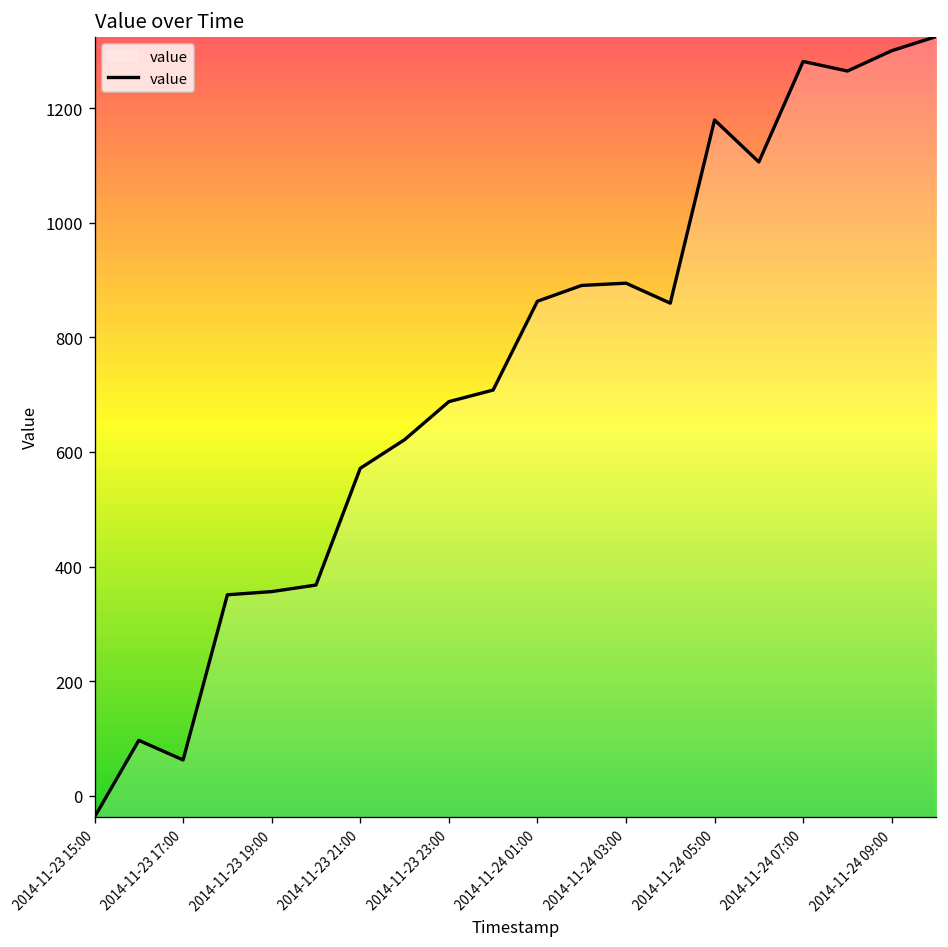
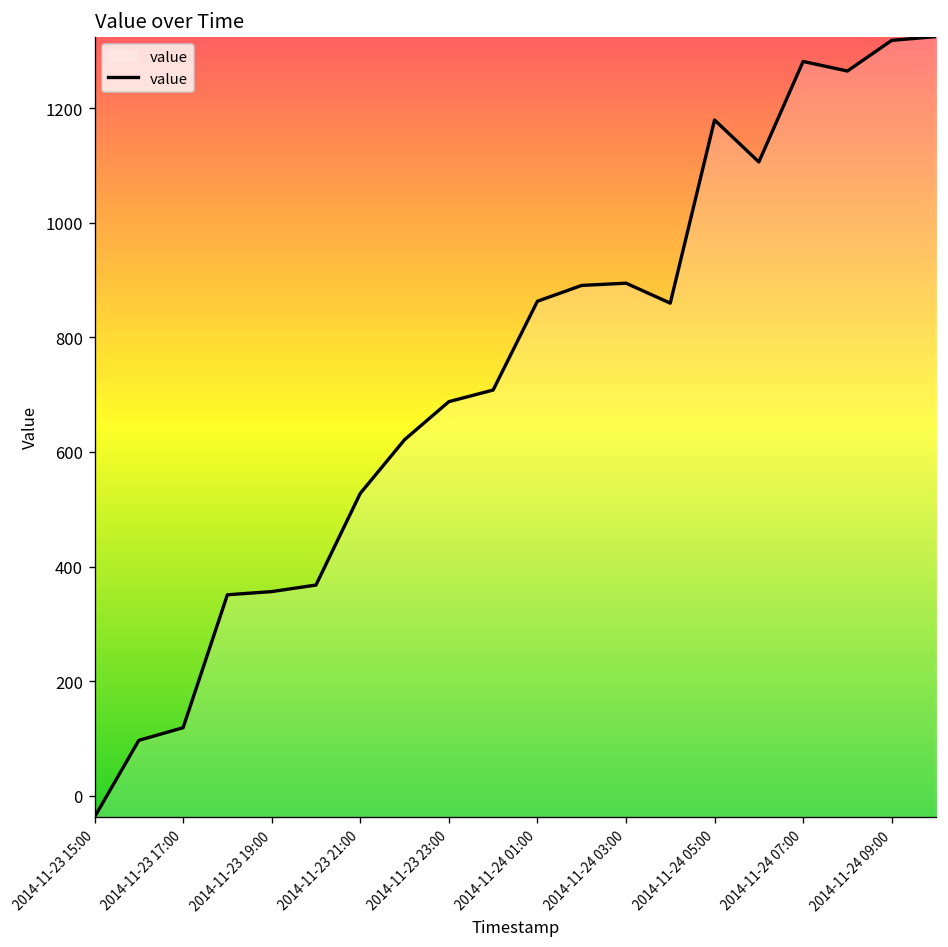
  {
    "2014-11-23 15:00": -40,
-   "2014-11-23 17:00": 60,
+   "2014-11-23 17:00": 120,
    "2014-11-23 19:00": 360,
-   "2014-11-23 21:00": 570,
+   "2014-11-23 21:00": 530,
    "2014-11-23 23:00": 690,
    "2014-11-24 01:00": 860,
    "2014-11-24 03:00": 890,
    "2014-11-24 05:00": 1180,
    "2014-11-24 07:00": 1280,
-   "2014-11-24 09:00": 1300
+   "2014-11-24 09:00": 1320
  }
